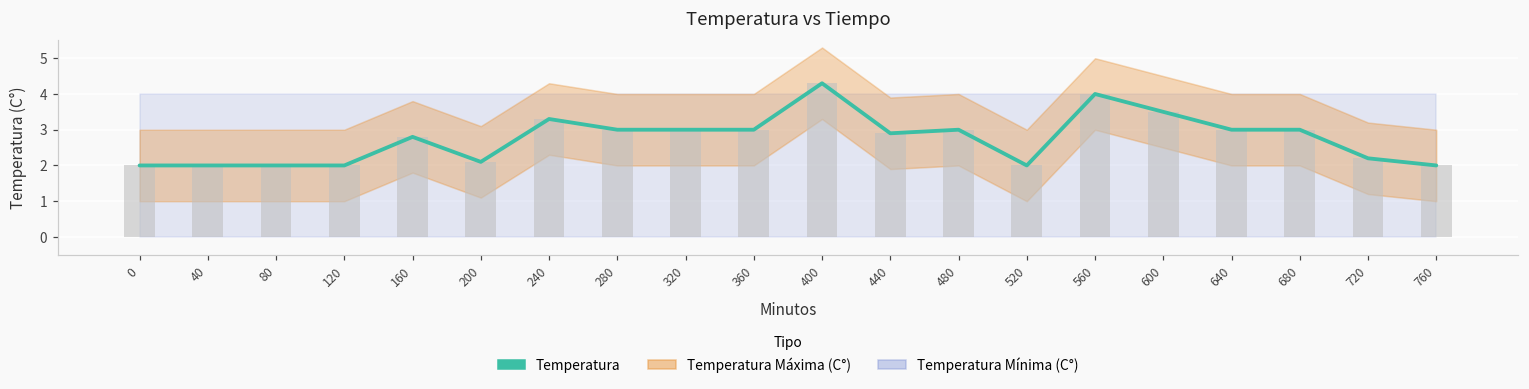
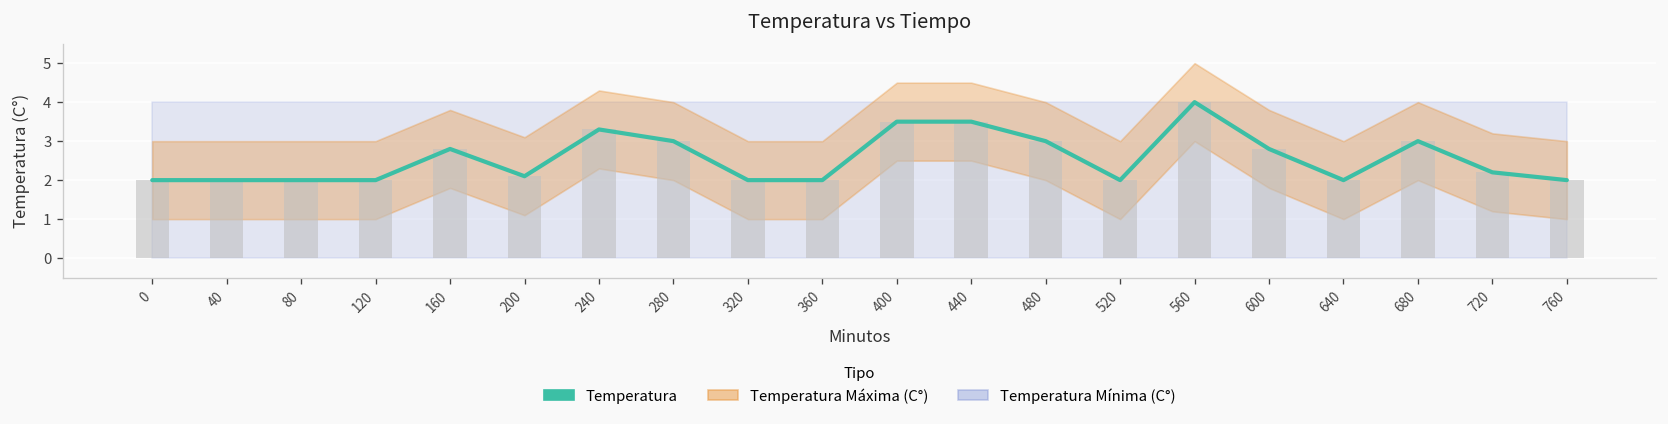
  {
    "Temperatura": {
      "0": 2.0,
      "40": 2.0,
      "80": 2.0,
      "120": 2.0,
      "160": 2.8,
      "200": 2.1,
      "240": 3.3,
      "280": 3.0,
-     "320": 3,
-     "360": 3,
-     "400": 4.3,
-     "440": 2.9,
+     "320": 2,
+     "360": 2,
+     "400": 3.5,
+     "440": 3.5,
      "480": 3.0,
      "520": 2.0,
-     "600": 3.5,
-     "640": 3,
+     "600": 2.8,
+     "640": 2,
      "680": 3.0,
      "720": 2.2,
      "760": 2.0
    }
  }
